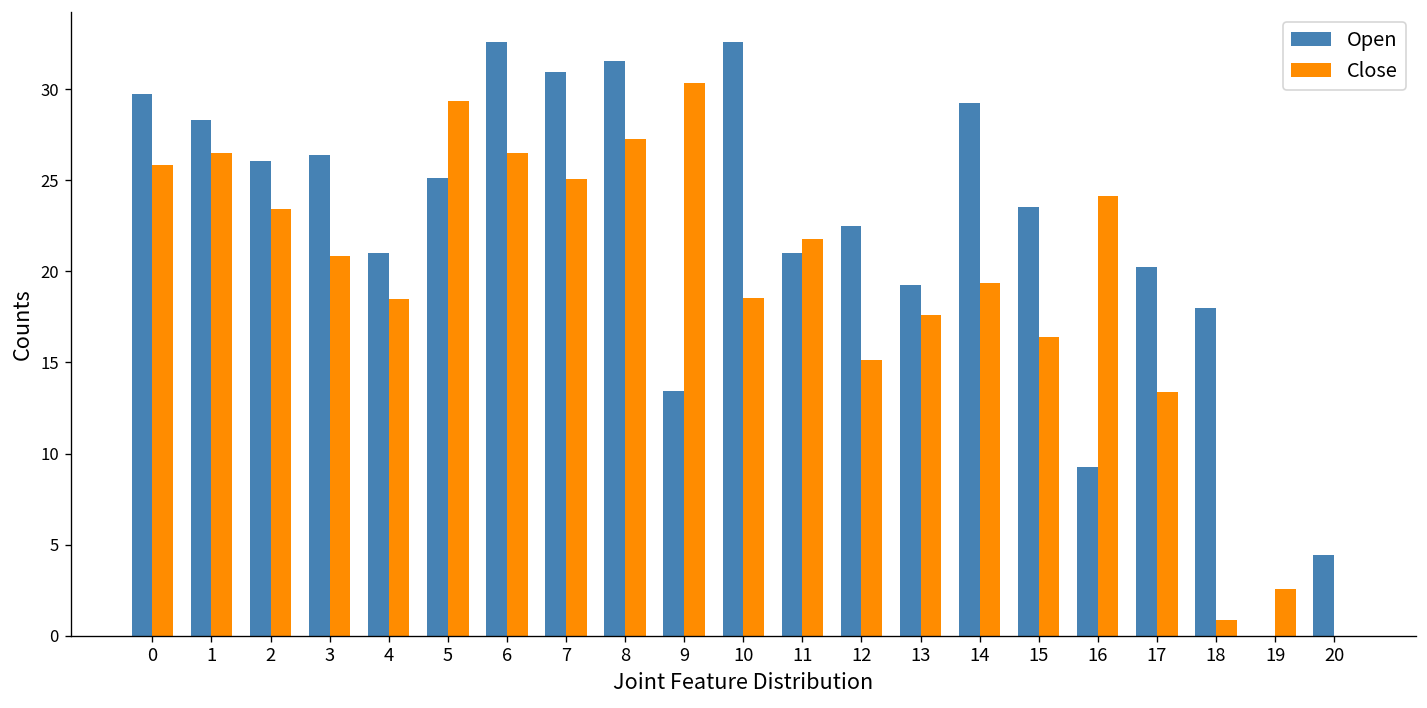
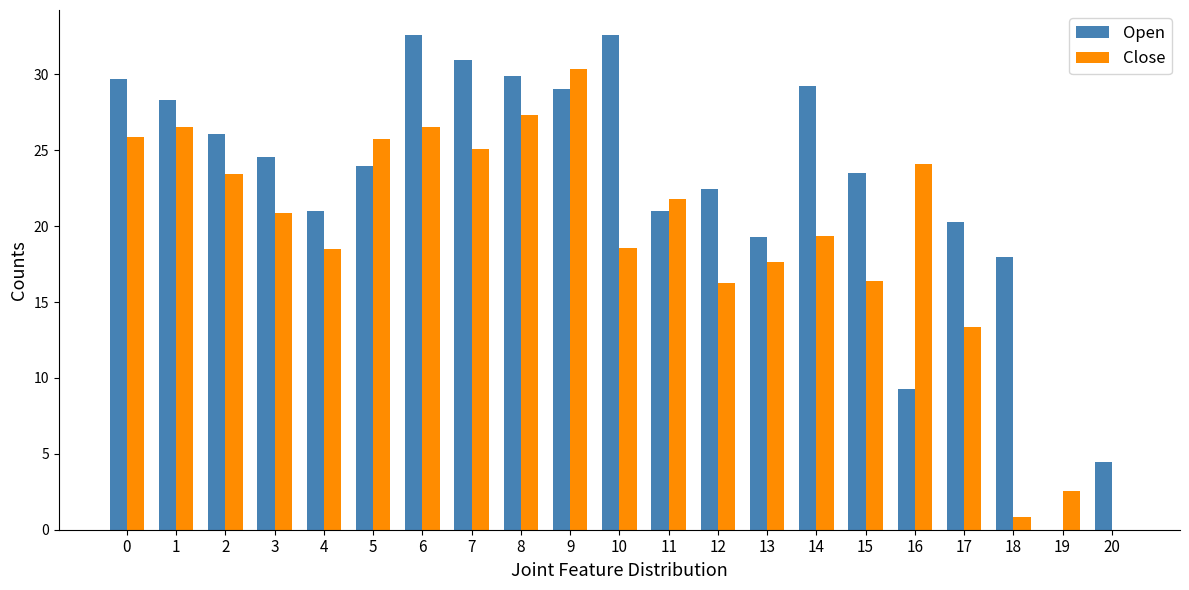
  {
    "Open": {
      "0": 29.7,
      "1": 28.3,
      "2": 26.0,
-     "3": 26.4,
+     "3": 24.5,
      "4": 21.0,
-     "5": 25.1,
+     "5": 24.0,
      "6": 32.6,
      "7": 31.0,
-     "8": 31.5,
-     "9": 13.4,
+     "8": 29.9,
+     "9": 29.0,
      "10": 32.6,
      "11": 21.0,
      "12": 22.5,
      "13": 19.3,
      "14": 29.2,
      "15": 23.5,
      "16": 9.2,
      "17": 20.3,
      "18": 18.0,
      "19": 0.0,
      "20": 4.5
    },
    "Close": {
      "0": 25.9,
      "1": 26.5,
      "2": 23.4,
      "3": 20.8,
      "4": 18.5,
-     "5": 29.4,
+     "5": 25.7,
      "6": 26.5,
      "7": 25.1,
      "8": 27.3,
      "9": 30.3,
      "10": 18.5,
      "11": 21.8,
-     "12": 15.1,
+     "12": 16.2,
      "13": 17.6,
      "14": 19.3,
      "15": 16.4,
      "16": 24.1,
      "17": 13.4,
      "18": 0.9,
      "19": 2.6,
      "20": 0.0
    }
  }
